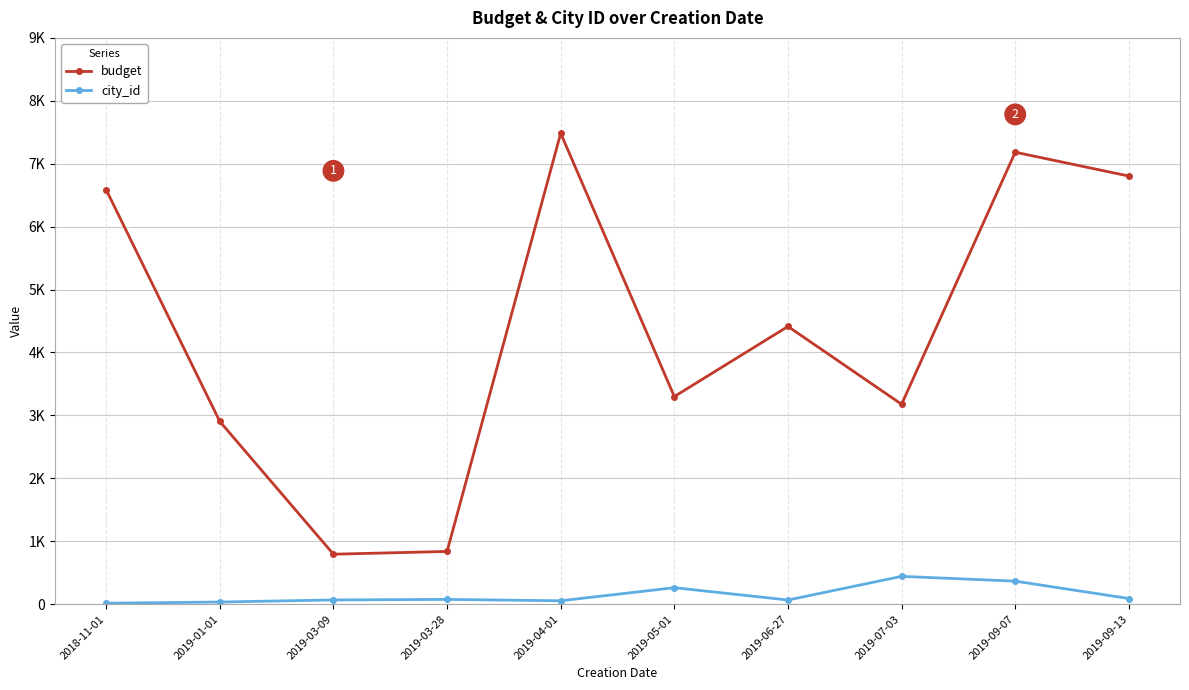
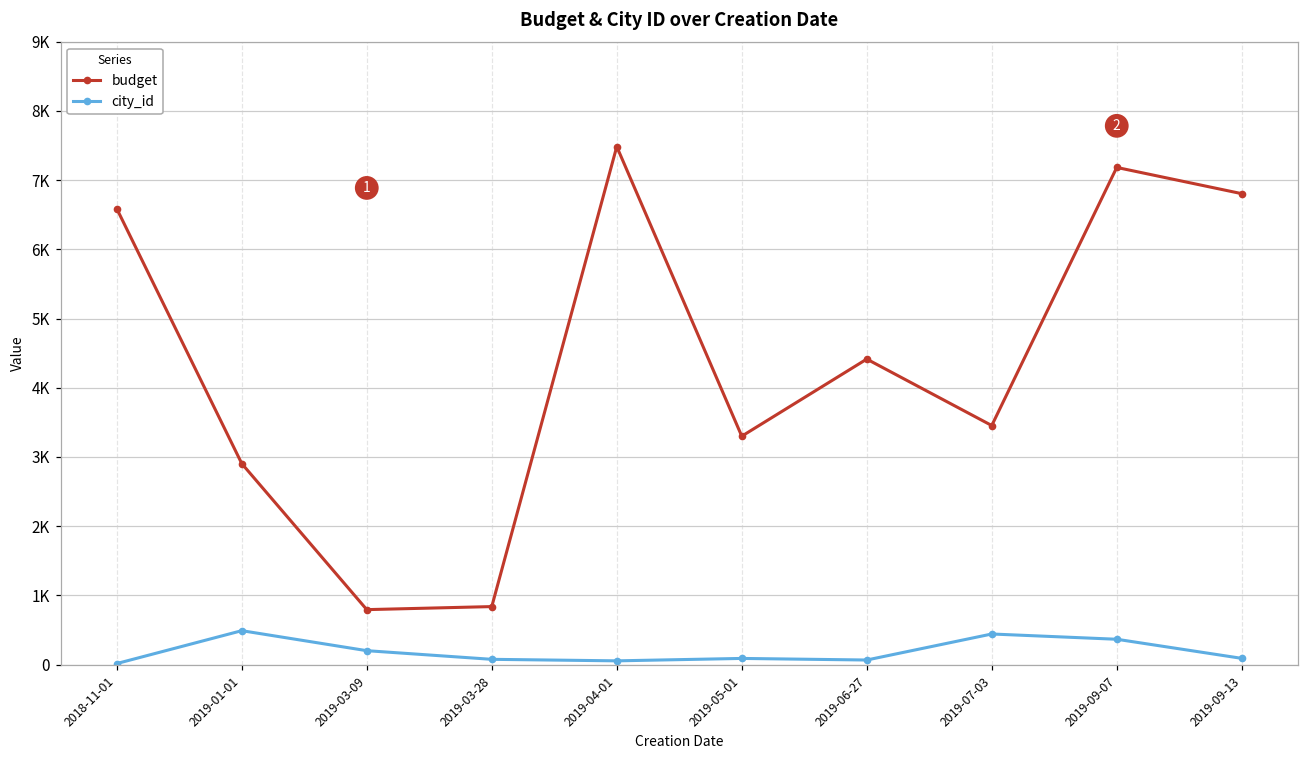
  {
    "budget": {
      "2018-11-01": 6600,
      "2019-01-01": 2900,
      "2019-03-09": 800,
      "2019-03-28": 800,
      "2019-04-01": 7500,
      "2019-05-01": 3300,
      "2019-06-27": 4400,
-     "2019-07-03": 3200,
+     "2019-07-03": 3500,
      "2019-09-07": 7200,
      "2019-09-13": 6800
    },
    "city_id": {
      "2018-11-01": 0,
-     "2019-01-01": 0,
-     "2019-03-09": 100,
+     "2019-01-01": 500,
+     "2019-03-09": 200,
      "2019-03-28": 100,
      "2019-04-01": 100,
-     "2019-05-01": 300,
+     "2019-05-01": 100,
      "2019-06-27": 100,
      "2019-07-03": 400,
      "2019-09-07": 400,
      "2019-09-13": 100
    }
  }
